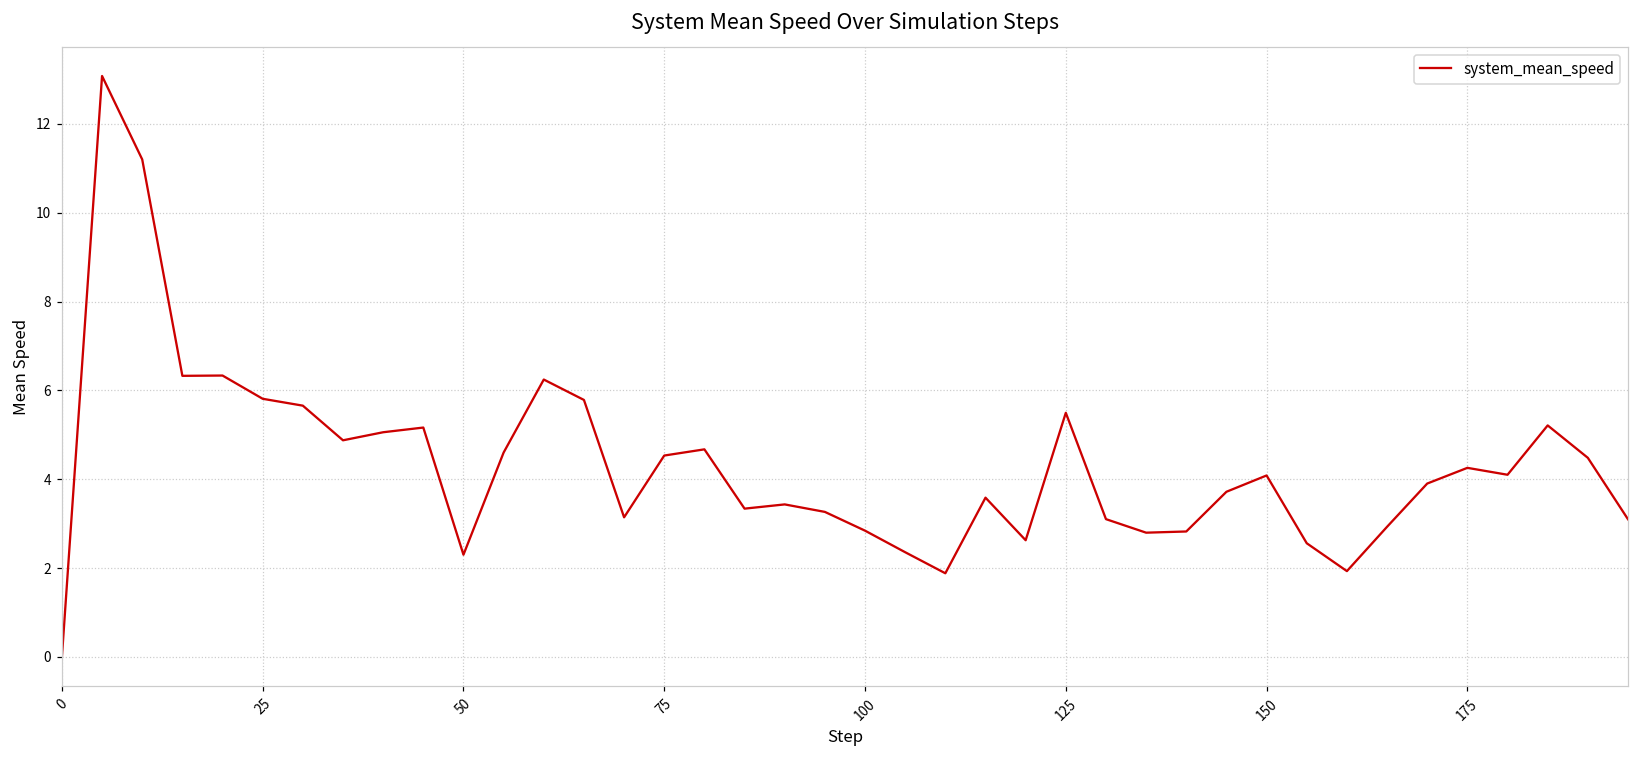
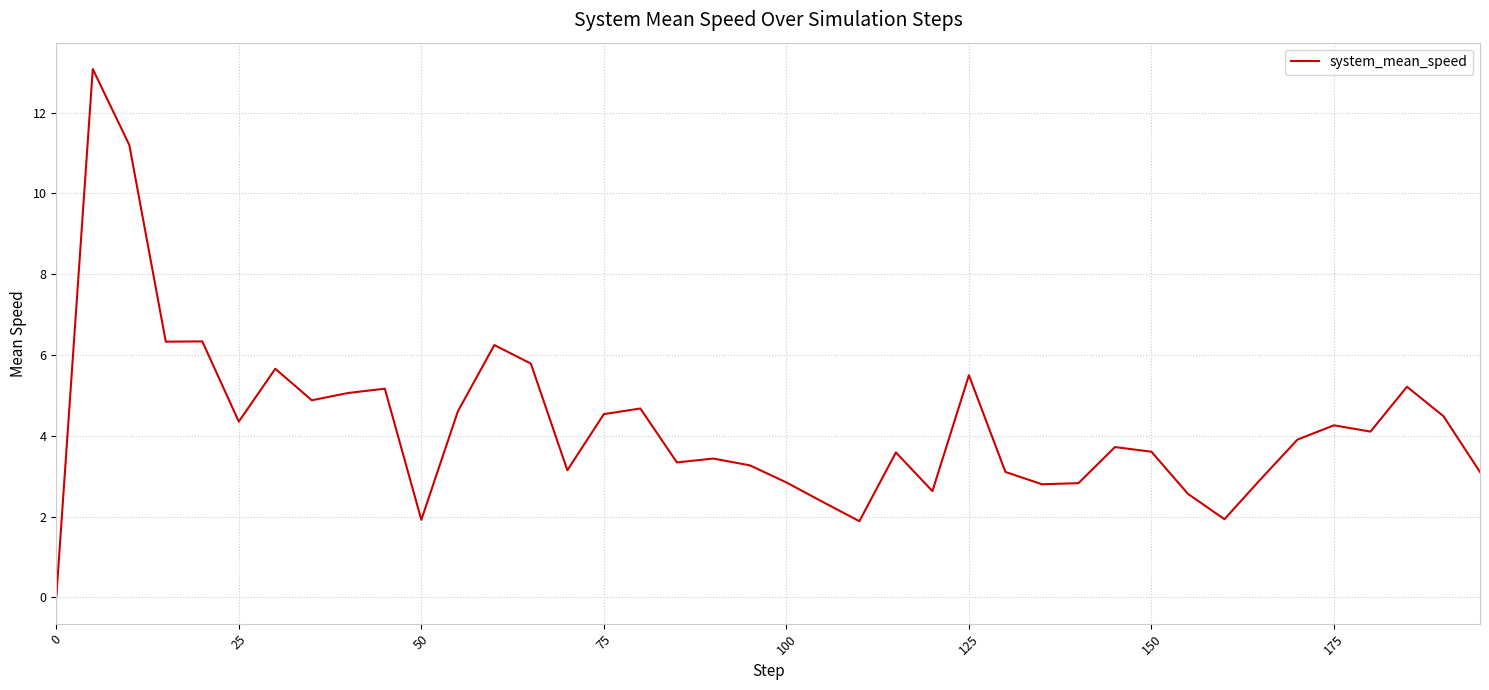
  {
    "0": 0.0,
-   "25": 5.8,
-   "50": 2.3,
+   "25": 4.3,
+   "50": 1.9,
    "75": 4.5,
    "100": 2.8,
    "125": 5.5,
-   "150": 4.1,
+   "150": 3.6,
    "175": 4.3
  }
